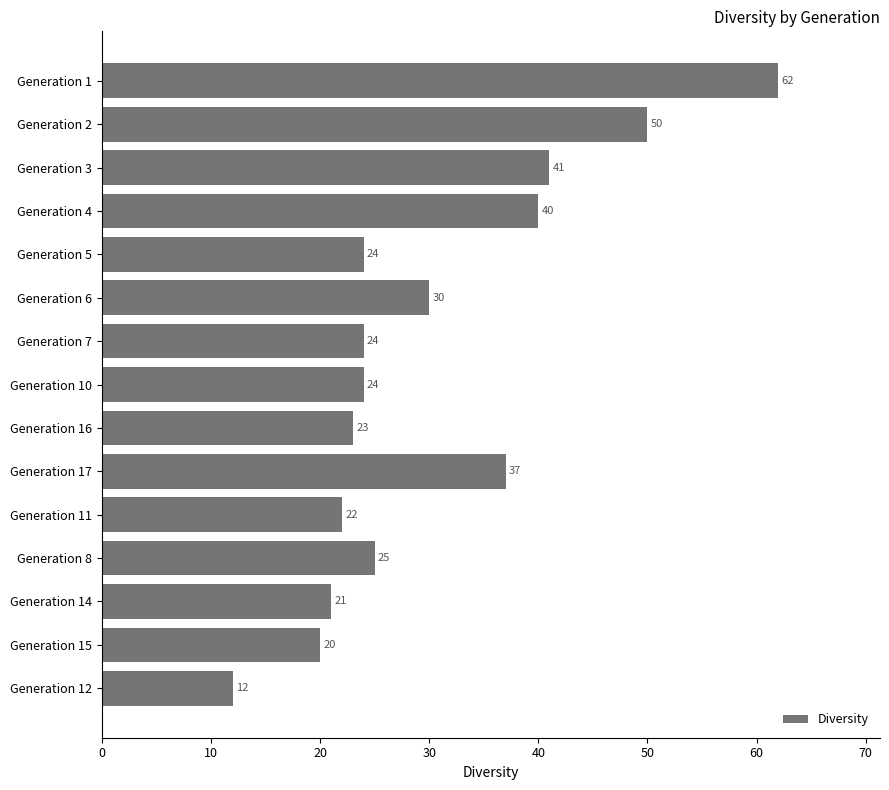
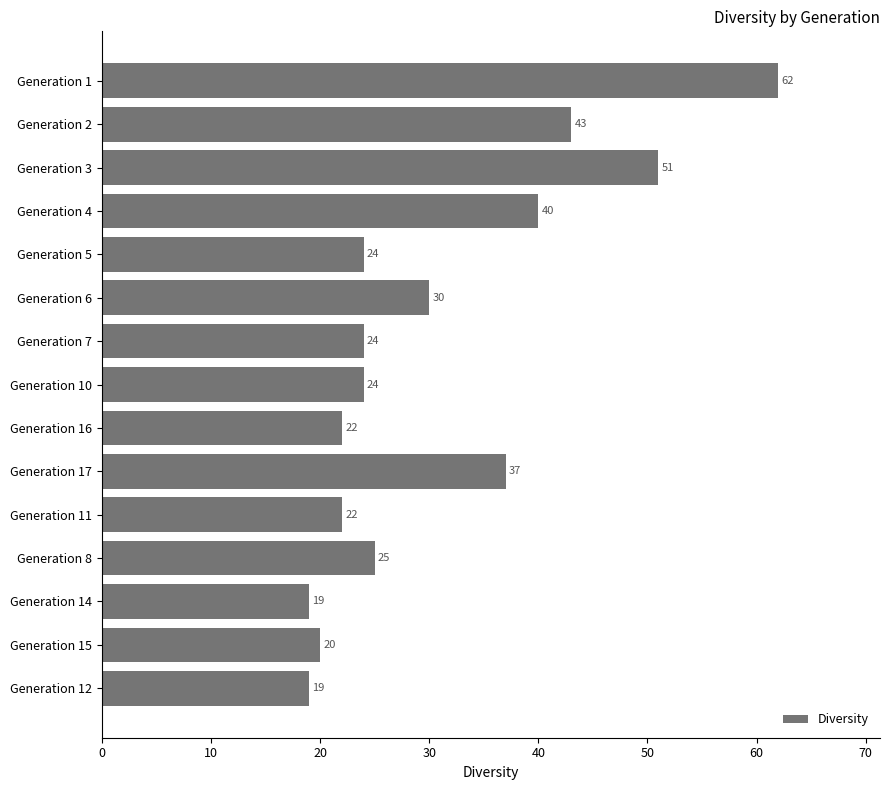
  {
    "Generation 1": 62,
-   "Generation 2": 50,
-   "Generation 3": 41,
+   "Generation 2": 43,
+   "Generation 3": 51,
    "Generation 4": 40,
    "Generation 5": 24,
    "Generation 6": 30,
    "Generation 7": 24,
    "Generation 10": 24,
-   "Generation 16": 23,
+   "Generation 16": 22,
    "Generation 17": 37,
    "Generation 11": 22,
    "Generation 8": 25,
-   "Generation 14": 21,
+   "Generation 14": 19,
    "Generation 15": 20,
-   "Generation 12": 12
+   "Generation 12": 19
  }
